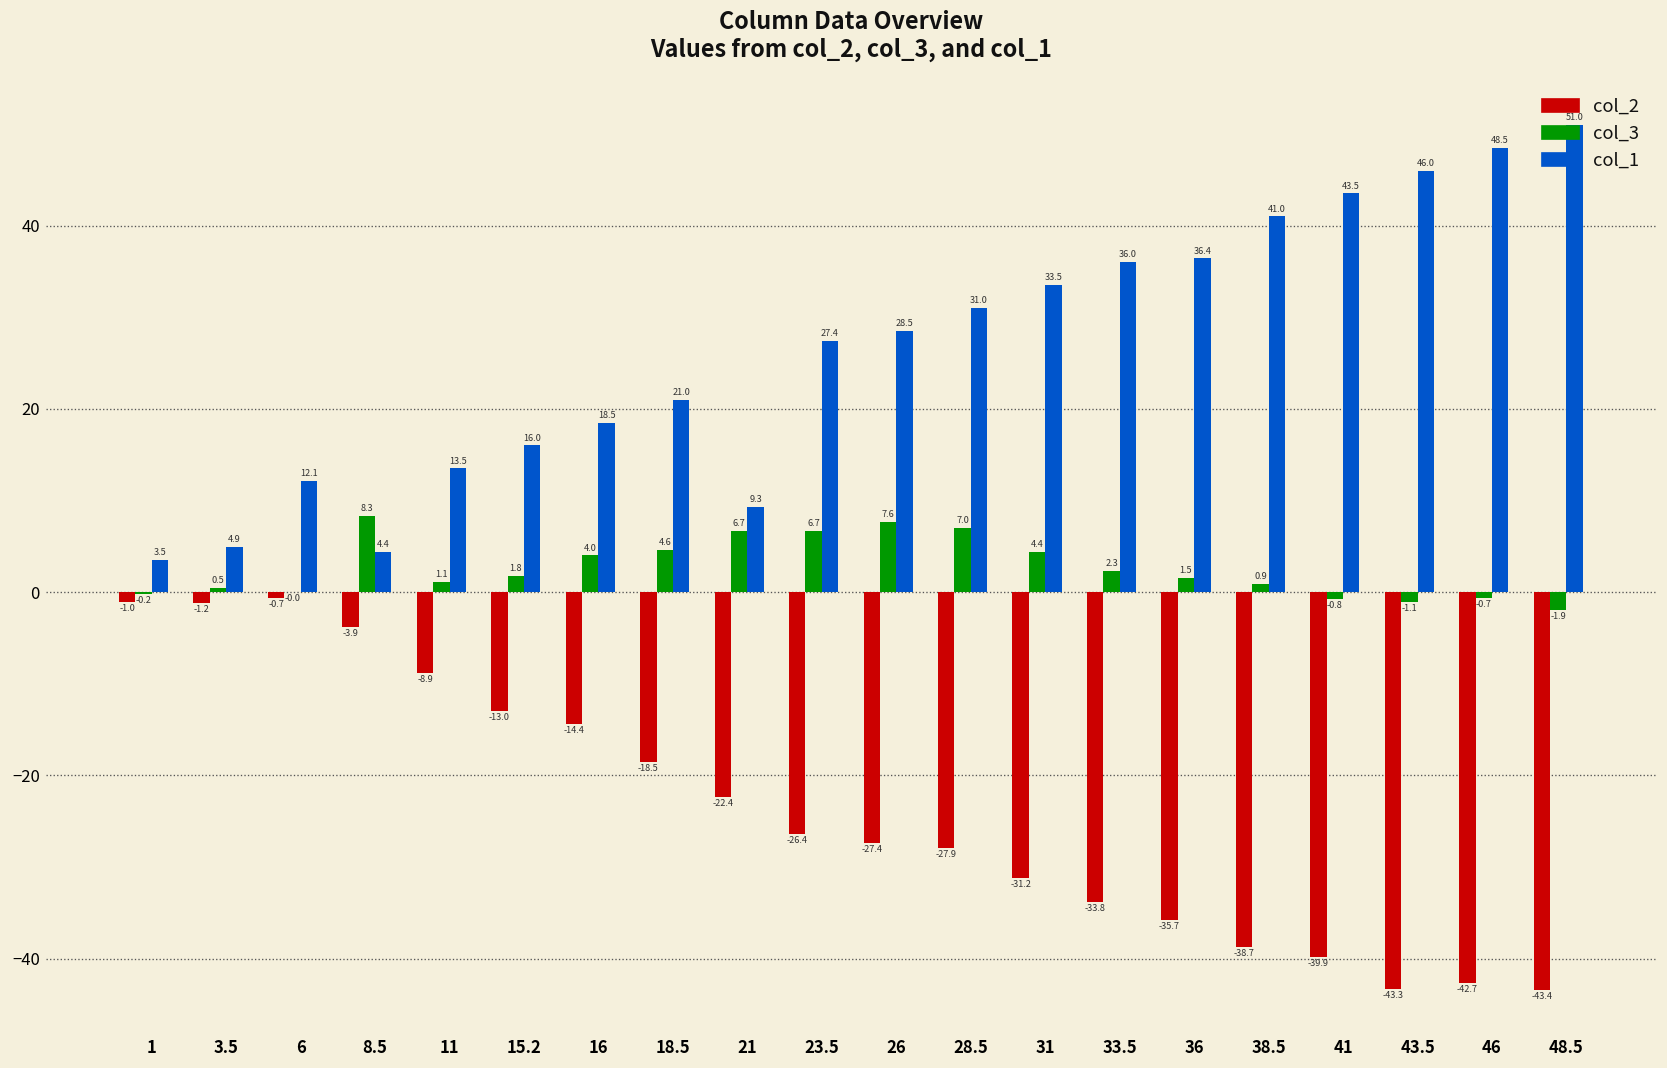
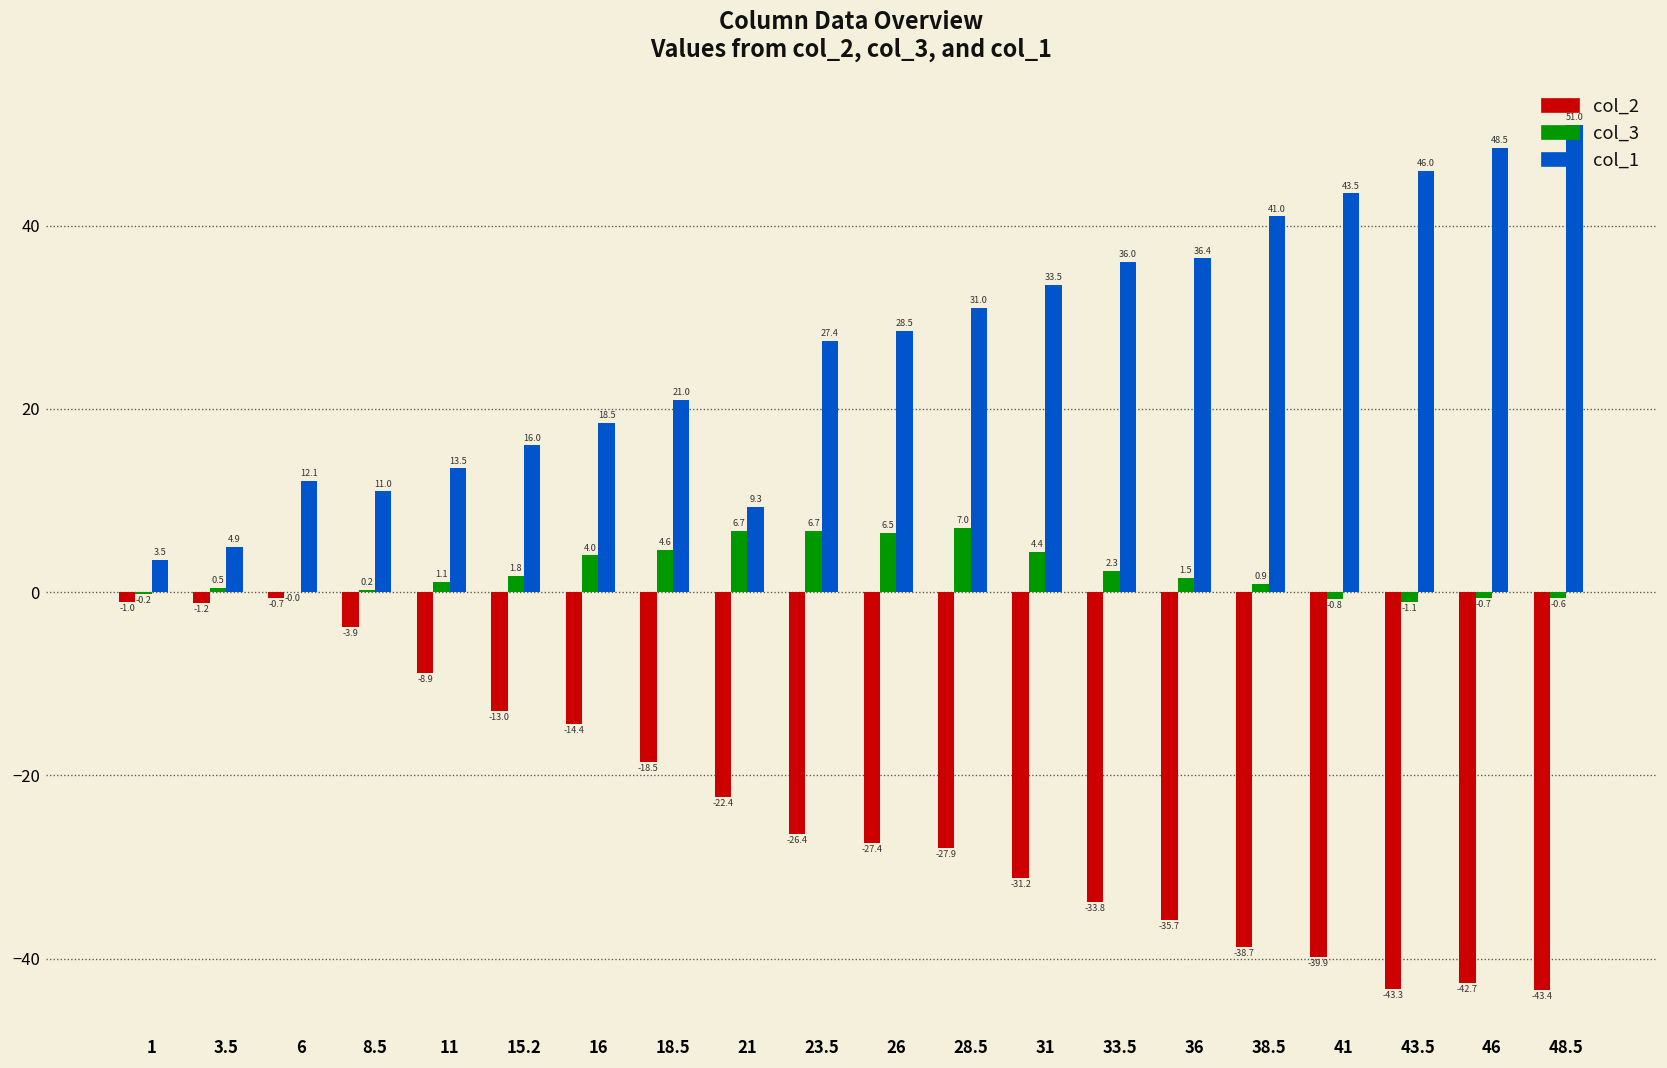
  {
    "col_2": {
      "1": -1.0,
      "3.5": -1.2,
      "6": -0.7,
      "8.5": -3.9,
      "11": -8.9,
      "15.2": -13.0,
      "16": -14.4,
      "18.5": -18.5,
      "21": -22.4,
      "23.5": -26.4,
      "26": -27.4,
      "28.5": -27.9,
      "31": -31.2,
      "33.5": -33.8,
      "36": -35.7,
      "38.5": -38.7,
      "41": -39.9,
      "43.5": -43.3,
      "46": -42.7,
      "48.5": -43.4
    },
    "col_3": {
      "1": -0.2,
      "3.5": 0.5,
      "6": -0.0,
-     "8.5": 8.3,
+     "8.5": 0.2,
      "11": 1.1,
      "15.2": 1.8,
      "16": 4.0,
      "18.5": 4.6,
      "21": 6.7,
      "23.5": 6.7,
-     "26": 7.6,
+     "26": 6.5,
      "28.5": 7.0,
      "31": 4.4,
      "33.5": 2.3,
      "36": 1.5,
      "38.5": 0.9,
      "41": -0.8,
      "43.5": -1.1,
      "46": -0.7,
-     "48.5": -1.9
+     "48.5": -0.6
    },
    "col_1": {
      "1": 3.5,
      "3.5": 4.9,
      "6": 12.1,
-     "8.5": 4.4,
+     "8.5": 11.0,
      "11": 13.5,
      "15.2": 16.0,
      "16": 18.5,
      "18.5": 21.0,
      "21": 9.3,
      "23.5": 27.4,
      "26": 28.5,
      "28.5": 31.0,
      "31": 33.5,
      "33.5": 36.0,
      "36": 36.4,
      "38.5": 41.0,
      "41": 43.5,
      "43.5": 46.0,
      "46": 48.5,
      "48.5": 51.0
    }
  }
